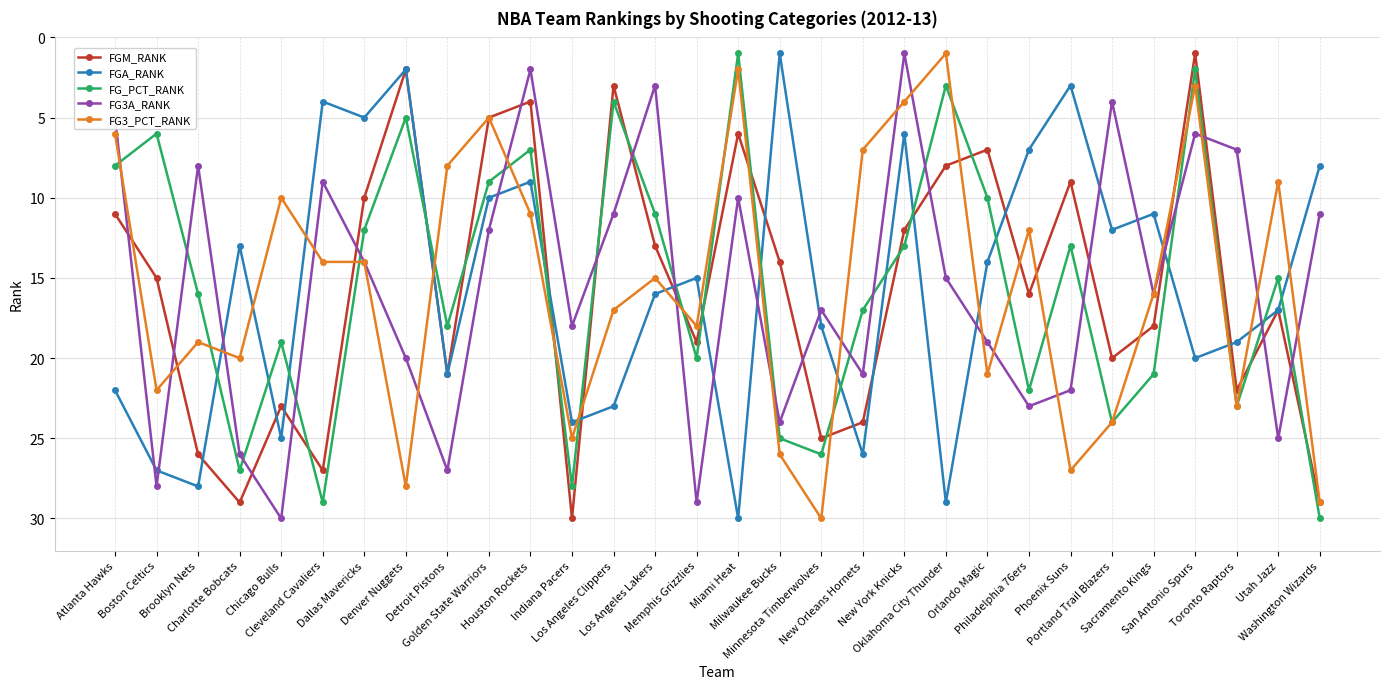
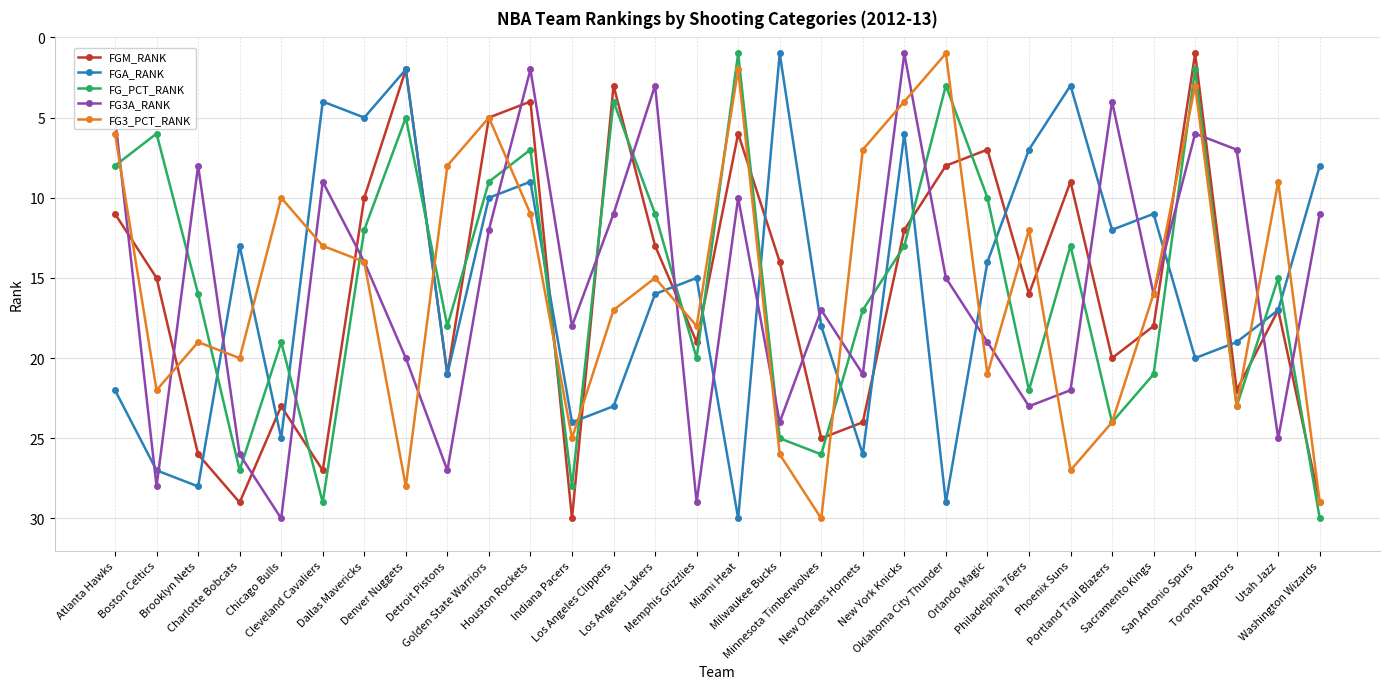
  {
    "FGM_RANK": {
      "Atlanta Hawks": 11,
      "Boston Celtics": 15,
      "Brooklyn Nets": 26,
      "Charlotte Bobcats": 29,
      "Chicago Bulls": 23,
      "Cleveland Cavaliers": 27,
      "Dallas Mavericks": 10,
      "Houston Rockets": 4,
      "Indiana Pacers": 30,
      "Los Angeles Clippers": 3,
      "Los Angeles Lakers": 13,
      "Memphis Grizzlies": 19,
      "Miami Heat": 6,
      "Milwaukee Bucks": 14,
      "Minnesota Timberwolves": 25,
      "New Orleans Hornets": 24,
      "New York Knicks": 12,
      "Oklahoma City Thunder": 8,
      "Orlando Magic": 7,
      "Philadelphia 76ers": 16,
      "Phoenix Suns": 9,
      "Portland Trail Blazers": 20,
      "Sacramento Kings": 18,
      "San Antonio Spurs": 1,
      "Toronto Raptors": 22
    },
    "FGA_RANK": {
      "Atlanta Hawks": 22,
      "Boston Celtics": 27,
      "Brooklyn Nets": 28,
      "Charlotte Bobcats": 13,
      "Chicago Bulls": 25,
      "Cleveland Cavaliers": 4,
      "Dallas Mavericks": 5,
      "Golden State Warriors": 10,
      "Houston Rockets": 9,
      "Indiana Pacers": 24,
      "Los Angeles Clippers": 23,
      "Los Angeles Lakers": 16,
      "Memphis Grizzlies": 15,
      "Miami Heat": 30,
      "Milwaukee Bucks": 1,
      "Minnesota Timberwolves": 18,
      "New Orleans Hornets": 26,
      "New York Knicks": 6,
      "Oklahoma City Thunder": 29,
      "Orlando Magic": 14,
      "Philadelphia 76ers": 7,
      "Phoenix Suns": 3,
      "Portland Trail Blazers": 12,
      "Sacramento Kings": 11,
      "San Antonio Spurs": 20,
      "Toronto Raptors": 19,
      "Washington Wizards": 8
    },
    "FG_PCT_RANK": {
      "Atlanta Hawks": 8,
      "Boston Celtics": 6,
      "Brooklyn Nets": 16,
      "Charlotte Bobcats": 27,
      "Chicago Bulls": 19,
      "Cleveland Cavaliers": 29,
      "Dallas Mavericks": 12,
      "Denver Nuggets": 5,
      "Detroit Pistons": 18,
      "Golden State Warriors": 9,
      "Houston Rockets": 7,
      "Indiana Pacers": 28,
      "Los Angeles Clippers": 4,
      "Los Angeles Lakers": 11,
      "Memphis Grizzlies": 20,
      "Miami Heat": 1,
      "Milwaukee Bucks": 25,
      "Minnesota Timberwolves": 26,
      "New Orleans Hornets": 17,
      "New York Knicks": 13,
      "Oklahoma City Thunder": 3,
      "Orlando Magic": 10,
      "Philadelphia 76ers": 22,
      "Phoenix Suns": 13,
      "Sacramento Kings": 21,
      "San Antonio Spurs": 2,
      "Utah Jazz": 15,
      "Washington Wizards": 30
    },
    "FG3A_RANK": {
      "Boston Celtics": 28,
      "Brooklyn Nets": 8,
      "Charlotte Bobcats": 26,
      "Chicago Bulls": 30,
      "Cleveland Cavaliers": 9,
      "Denver Nuggets": 20,
      "Detroit Pistons": 27,
      "Golden State Warriors": 12,
      "Houston Rockets": 2,
      "Indiana Pacers": 18,
      "Los Angeles Clippers": 11,
      "Los Angeles Lakers": 3,
      "Memphis Grizzlies": 29,
      "Miami Heat": 10,
      "Milwaukee Bucks": 24,
      "Minnesota Timberwolves": 17,
      "New Orleans Hornets": 21,
      "New York Knicks": 1,
      "Oklahoma City Thunder": 15,
      "Orlando Magic": 19,
      "Philadelphia 76ers": 23,
      "Phoenix Suns": 22,
      "Portland Trail Blazers": 4,
      "San Antonio Spurs": 6,
      "Toronto Raptors": 7,
      "Utah Jazz": 25,
      "Washington Wizards": 11
    },
    "FG3_PCT_RANK": {
      "Atlanta Hawks": 6,
      "Boston Celtics": 22,
      "Brooklyn Nets": 19,
      "Charlotte Bobcats": 20,
      "Chicago Bulls": 10,
-     "Cleveland Cavaliers": 14,
+     "Cleveland Cavaliers": 13,
      "Denver Nuggets": 28,
      "Detroit Pistons": 8,
      "Houston Rockets": 11,
      "Indiana Pacers": 25,
      "Los Angeles Clippers": 17,
      "Los Angeles Lakers": 15,
      "Memphis Grizzlies": 18,
      "Miami Heat": 2,
      "Milwaukee Bucks": 26,
      "Minnesota Timberwolves": 30,
      "New Orleans Hornets": 7,
      "New York Knicks": 4,
      "Oklahoma City Thunder": 1,
      "Orlando Magic": 21,
      "Philadelphia 76ers": 12,
      "Phoenix Suns": 27,
      "San Antonio Spurs": 3,
      "Utah Jazz": 9
    }
  }
